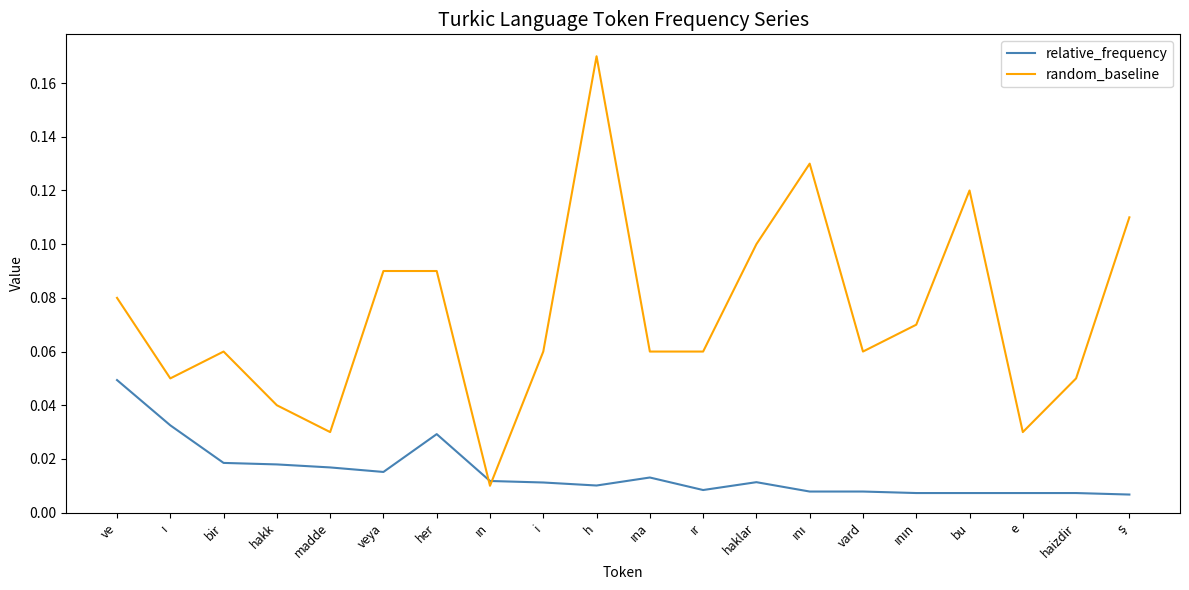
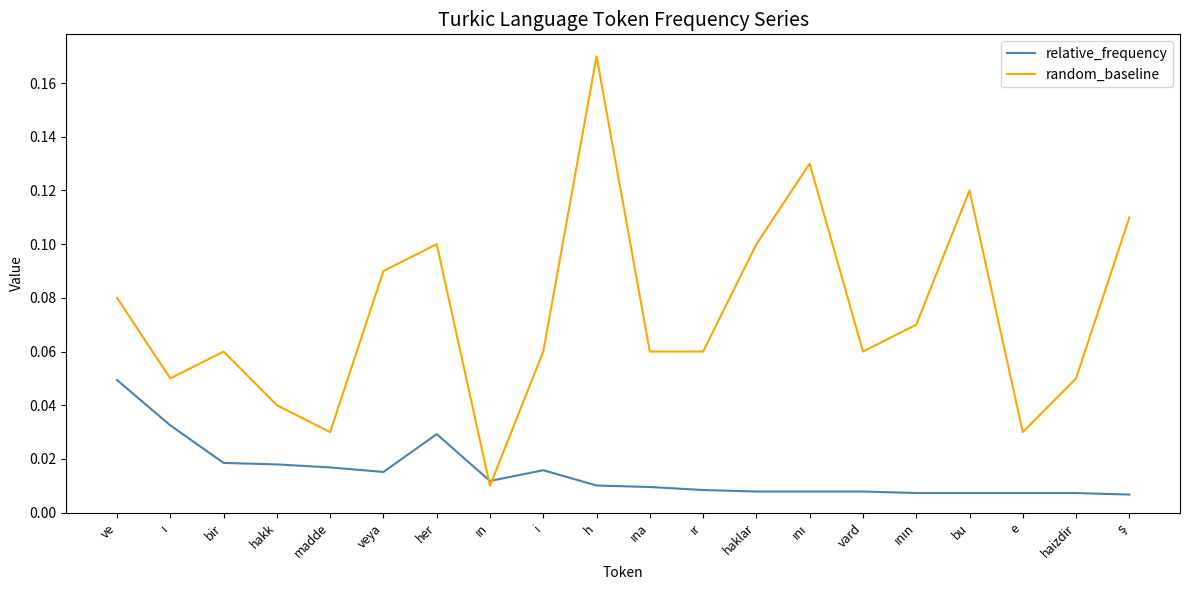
  {
    "relative_frequency": {
      "ve": 0.049,
      "ı": 0.033,
      "bir": 0.019,
      "hakk": 0.018,
      "madde": 0.017,
      "veya": 0.015,
      "her": 0.029,
      "ın": 0.012,
-     "i": 0.011,
+     "i": 0.016,
      "h": 0.010,
-     "ına": 0.013,
+     "ına": 0.010,
      "ır": 0.008,
-     "haklar": 0.011,
+     "haklar": 0.008,
      "ını": 0.008,
      "vard": 0.008,
      "ının": 0.007,
      "bu": 0.007,
      "e": 0.007,
      "haizdir": 0.007,
      "ş": 0.007
    },
    "random_baseline": {
      "ve": 0.080,
      "ı": 0.050,
      "bir": 0.060,
      "hakk": 0.040,
      "madde": 0.030,
      "veya": 0.090,
-     "her": 0.090,
+     "her": 0.100,
      "ın": 0.010,
      "i": 0.060,
      "h": 0.170,
      "ına": 0.060,
      "ır": 0.060,
      "haklar": 0.100,
      "ını": 0.130,
      "vard": 0.060,
      "ının": 0.070,
      "bu": 0.120,
      "e": 0.030,
      "haizdir": 0.050,
      "ş": 0.110
    }
  }
